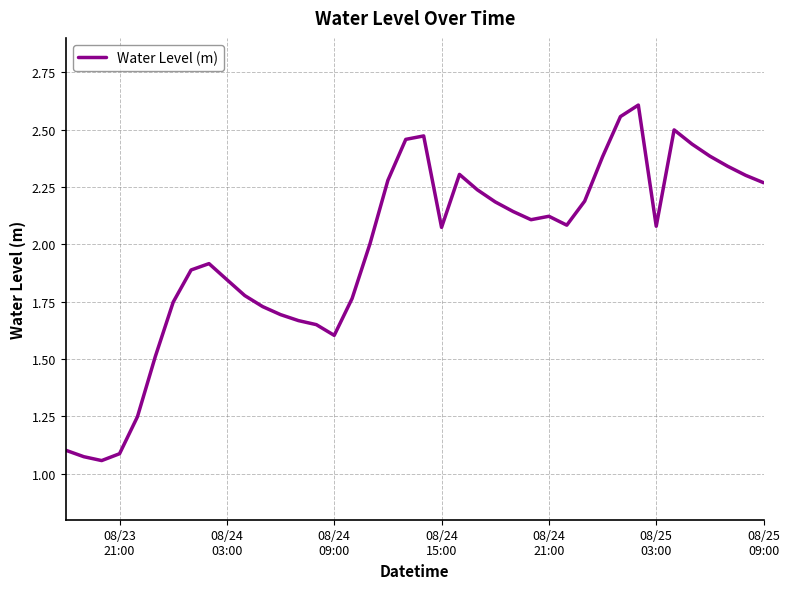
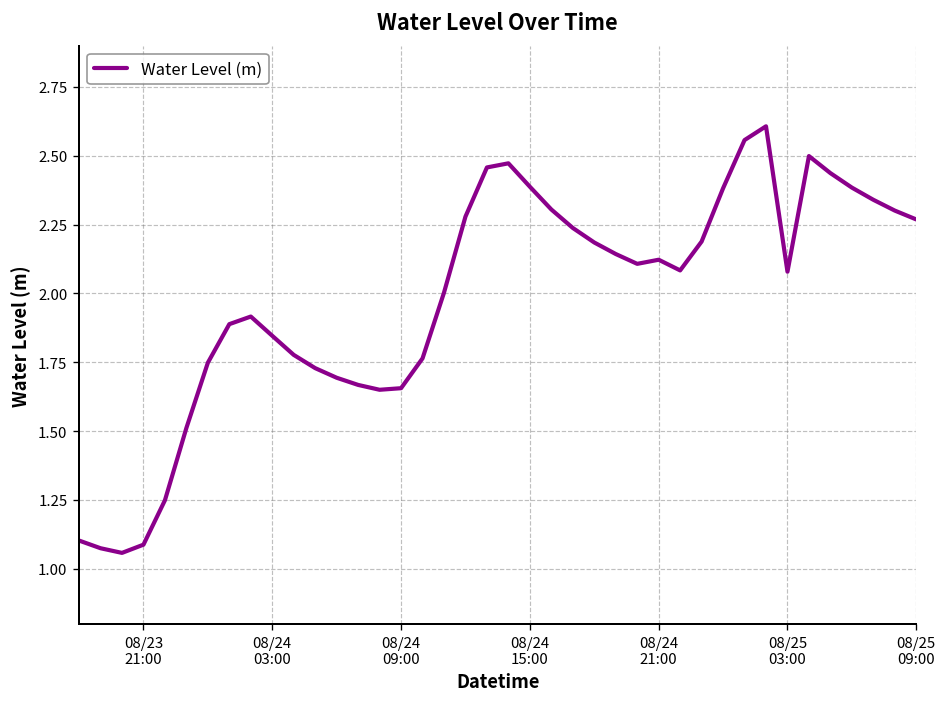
  {
    "08/23 21:00": 1.09,
    "08/24 03:00": 1.85,
-   "08/24 09:00": 1.60,
-   "08/24 15:00": 2.07,
+   "08/24 09:00": 1.66,
+   "08/24 15:00": 2.39,
    "08/24 21:00": 2.12,
    "08/25 03:00": 2.08,
    "08/25 09:00": 2.27
  }
